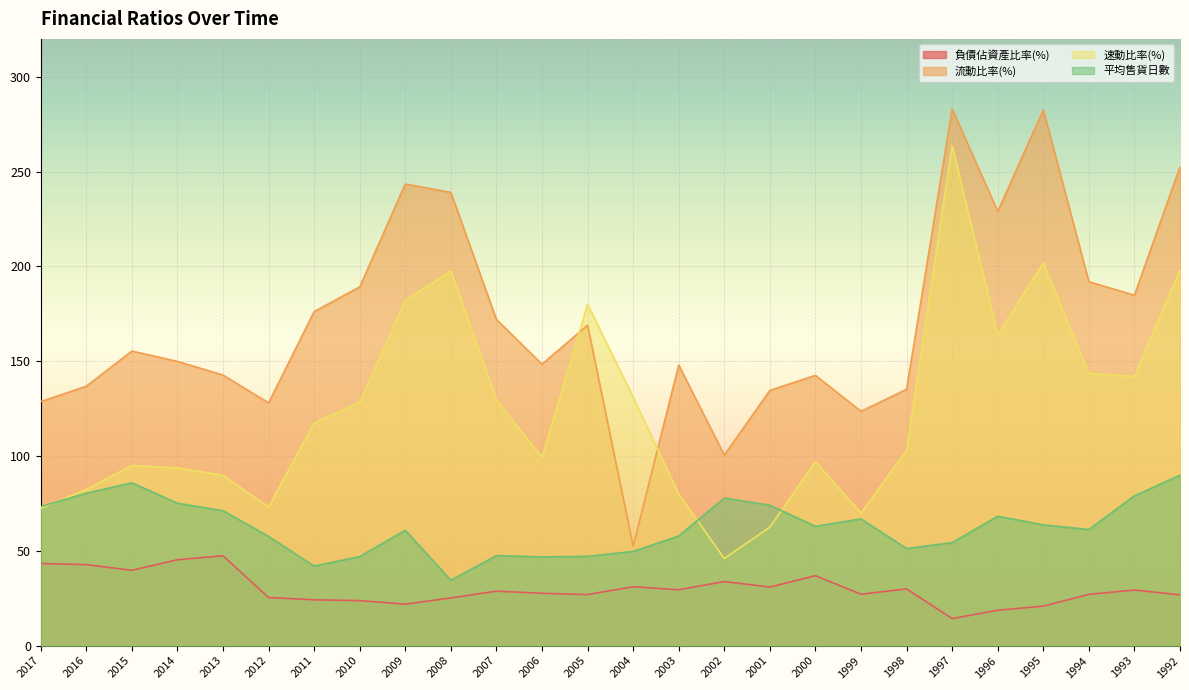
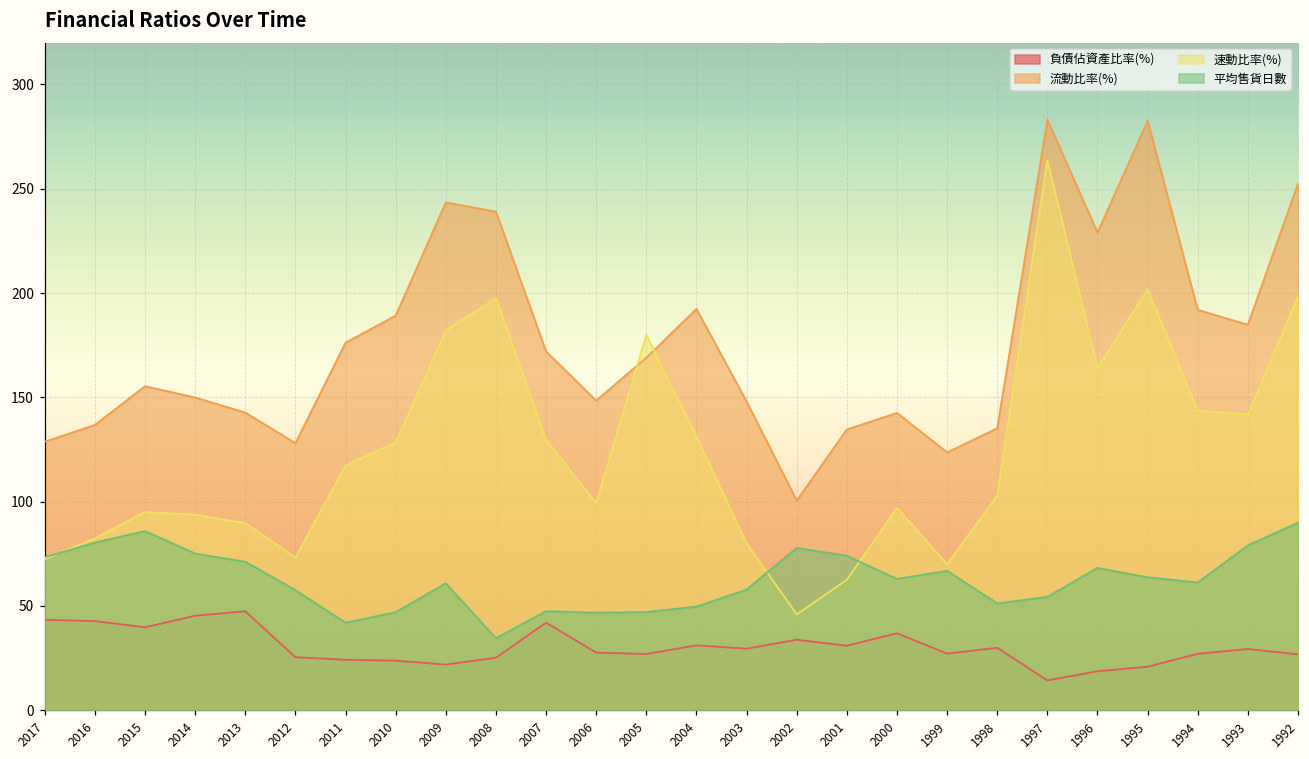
  {
    "負債佔資產比率(%)": {
      "2017": 43,
      "2016": 43,
      "2015": 40,
      "2014": 45,
      "2013": 47,
      "2012": 25,
      "2011": 24,
      "2010": 24,
      "2009": 22,
      "2008": 25,
-     "2007": 29,
+     "2007": 42,
      "2006": 28,
      "2005": 27,
      "2004": 31,
      "2003": 29,
      "2002": 34,
      "2001": 31,
      "2000": 37,
      "1999": 27,
      "1998": 30,
      "1997": 14,
      "1996": 19,
      "1995": 21,
      "1994": 27,
      "1993": 29,
      "1992": 27
    },
    "流動比率(%)": {
      "2017": 129,
      "2016": 137,
      "2015": 155,
      "2014": 150,
      "2013": 143,
      "2012": 128,
      "2011": 176,
      "2010": 189,
      "2009": 243,
      "2008": 239,
      "2007": 172,
      "2006": 148,
      "2005": 169,
-     "2004": 52,
+     "2004": 192,
      "2003": 148,
      "2002": 100,
      "2001": 135,
      "2000": 143,
      "1999": 124,
      "1998": 135,
      "1997": 283,
      "1996": 229,
      "1995": 283,
      "1994": 192,
      "1993": 185,
      "1992": 252
    },
    "速動比率(%)": {
      "2016": 82,
      "2015": 95,
      "2014": 94,
      "2013": 90,
      "2012": 73,
      "2011": 117,
      "2010": 128,
      "2009": 182,
      "2008": 198,
      "2007": 130,
      "2006": 99,
      "2005": 180,
      "2004": 131,
      "2003": 80,
      "2002": 46,
      "2001": 63,
      "2000": 97,
      "1999": 70,
      "1998": 103,
      "1997": 264,
      "1996": 164,
      "1995": 202,
      "1994": 144,
      "1993": 142,
      "1992": 198
    },
    "平均售貨日數": {
      "2016": 80,
      "2015": 86,
      "2014": 75,
      "2013": 71,
      "2012": 58,
      "2011": 42,
      "2010": 47,
      "2009": 61,
      "2008": 34,
      "2007": 47,
      "2006": 47,
      "2005": 47,
      "2004": 50,
      "2003": 58,
      "2002": 78,
      "2001": 74,
      "2000": 63,
      "1999": 67,
      "1998": 51,
      "1997": 54,
      "1996": 68,
      "1995": 64,
      "1994": 61,
      "1993": 79,
      "1992": 90
    }
  }
